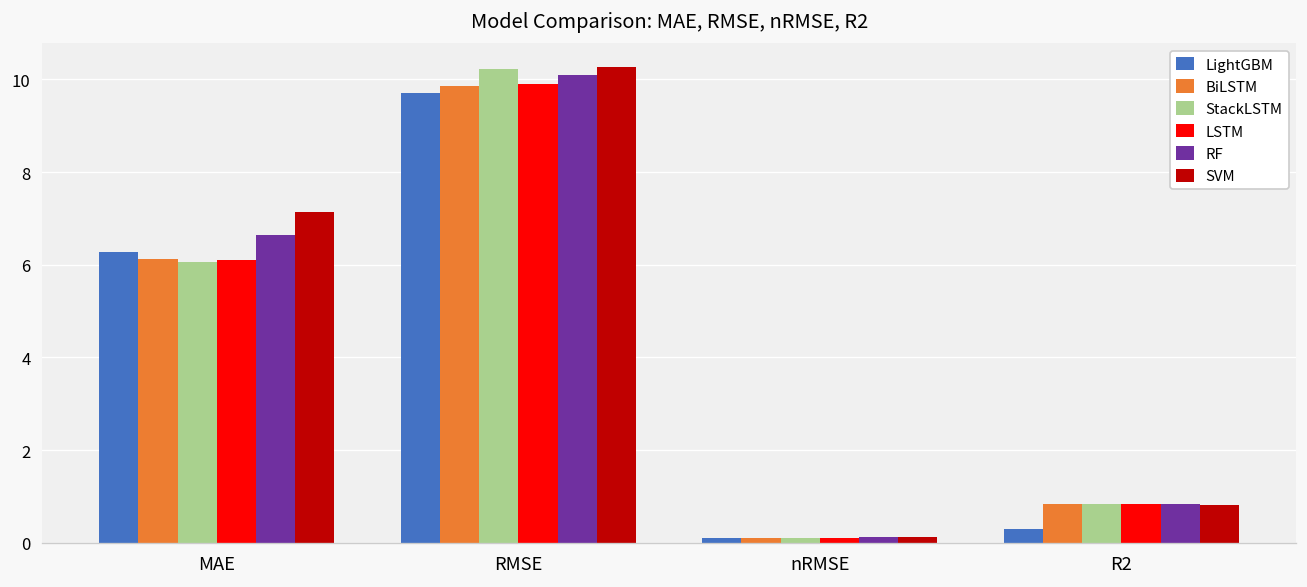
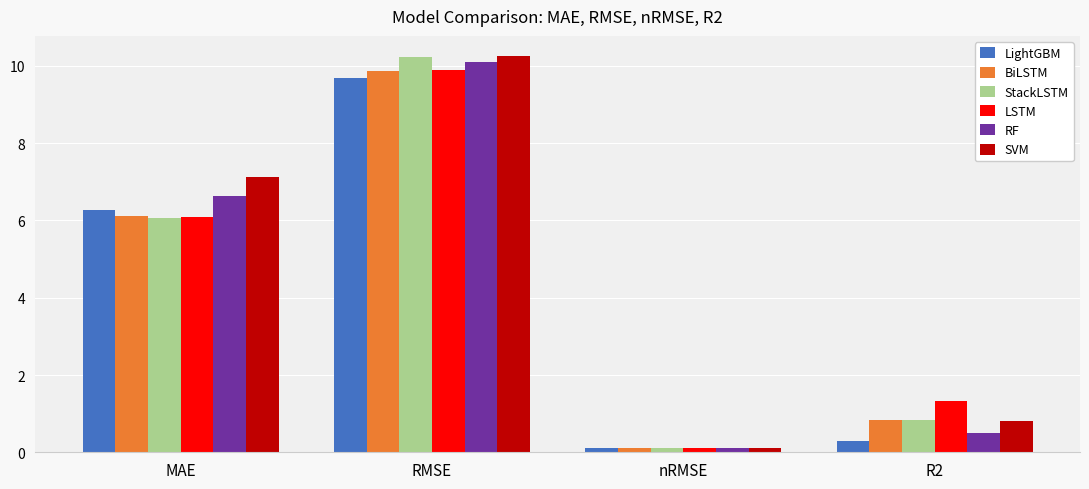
  {
    "LightGBM": {
      "MAE": 6.3,
      "RMSE": 9.7,
      "nRMSE": 0.1,
      "R2": 0.3
    },
    "BiLSTM": {
      "MAE": 6.1,
      "RMSE": 9.9,
      "nRMSE": 0.1,
      "R2": 0.8
    },
    "StackLSTM": {
      "MAE": 6.1,
      "RMSE": 10.2,
      "nRMSE": 0.1,
      "R2": 0.8
    },
    "LSTM": {
      "MAE": 6.1,
      "RMSE": 9.9,
      "nRMSE": 0.1,
-     "R2": 0.8
+     "R2": 1.3
    },
    "RF": {
      "MAE": 6.6,
      "RMSE": 10.1,
      "nRMSE": 0.1,
-     "R2": 0.8
+     "R2": 0.5
    },
    "SVM": {
      "MAE": 7.1,
      "RMSE": 10.3,
      "nRMSE": 0.1,
      "R2": 0.8
    }
  }
